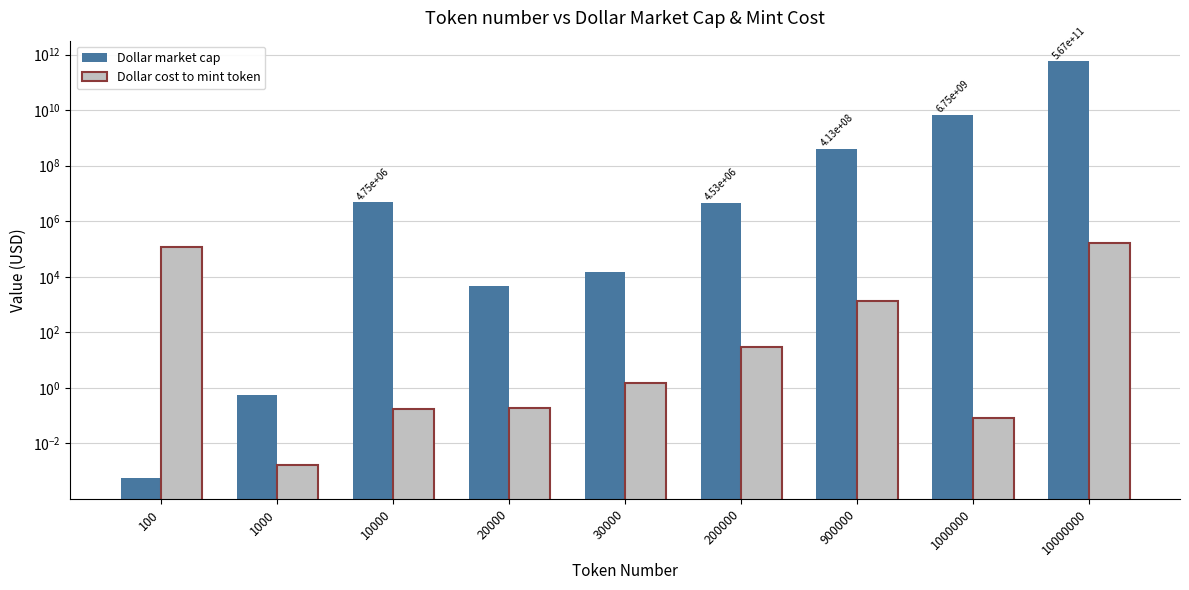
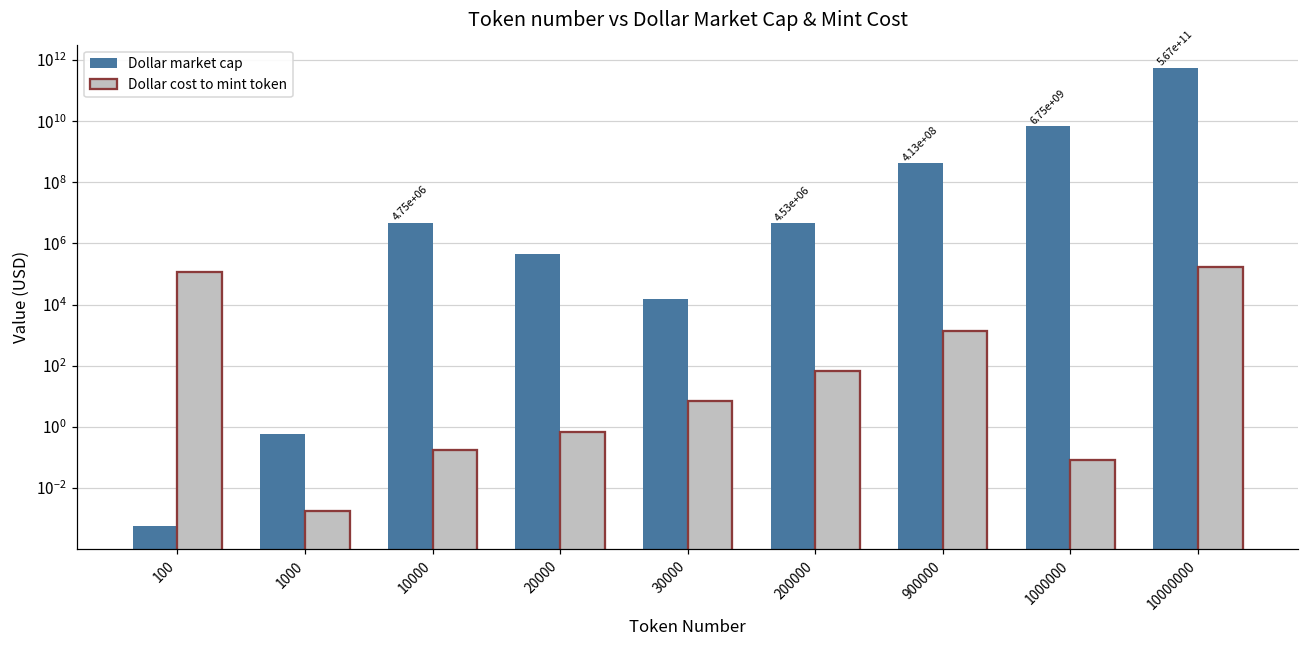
  {
    "Dollar market cap": {
      "100": 0.0006,
      "1000": 0.6,
-     "20000": 5000,
+     "20000": 400000,
      "30000": 20000
    },
    "Dollar cost to mint token": {
      "100": 120000,
      "1000": 0.002,
      "10000": 0.2,
-     "20000": 0.2,
-     "30000": 2,
-     "200000": 30,
+     "20000": 0.7,
+     "30000": 7,
+     "200000": 70,
      "900000": 1000,
      "1000000": 0.08,
      "10000000": 200000
    }
  }
